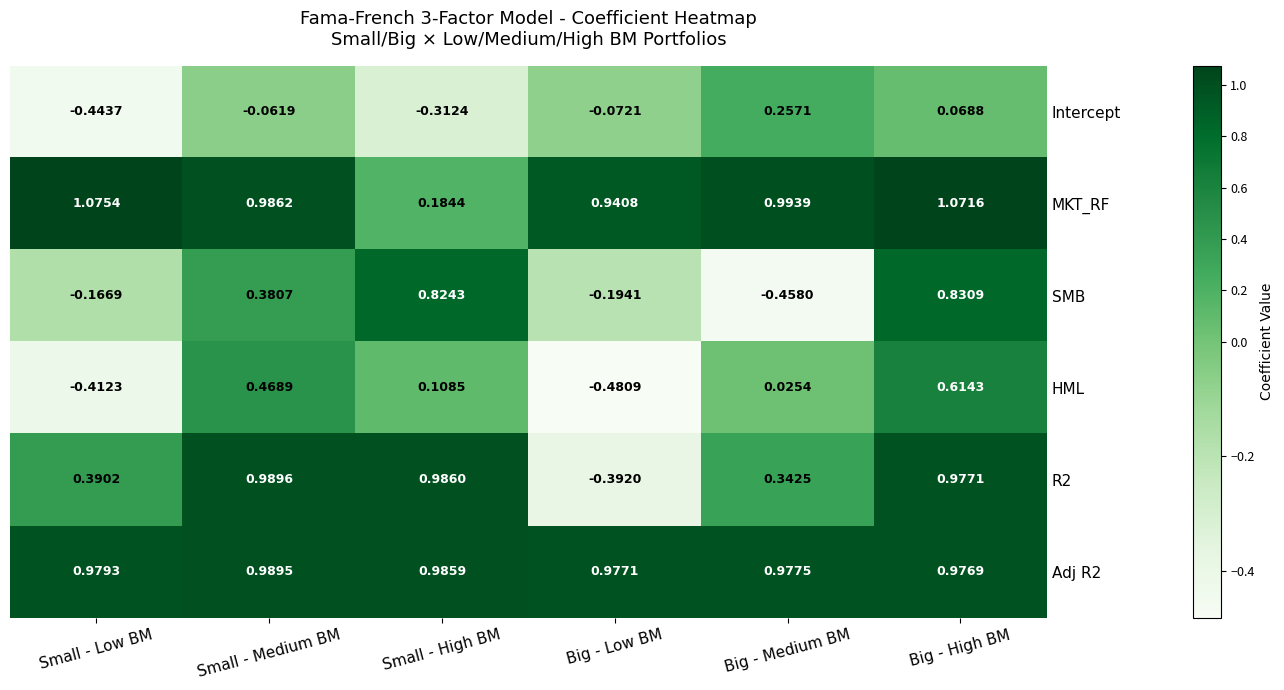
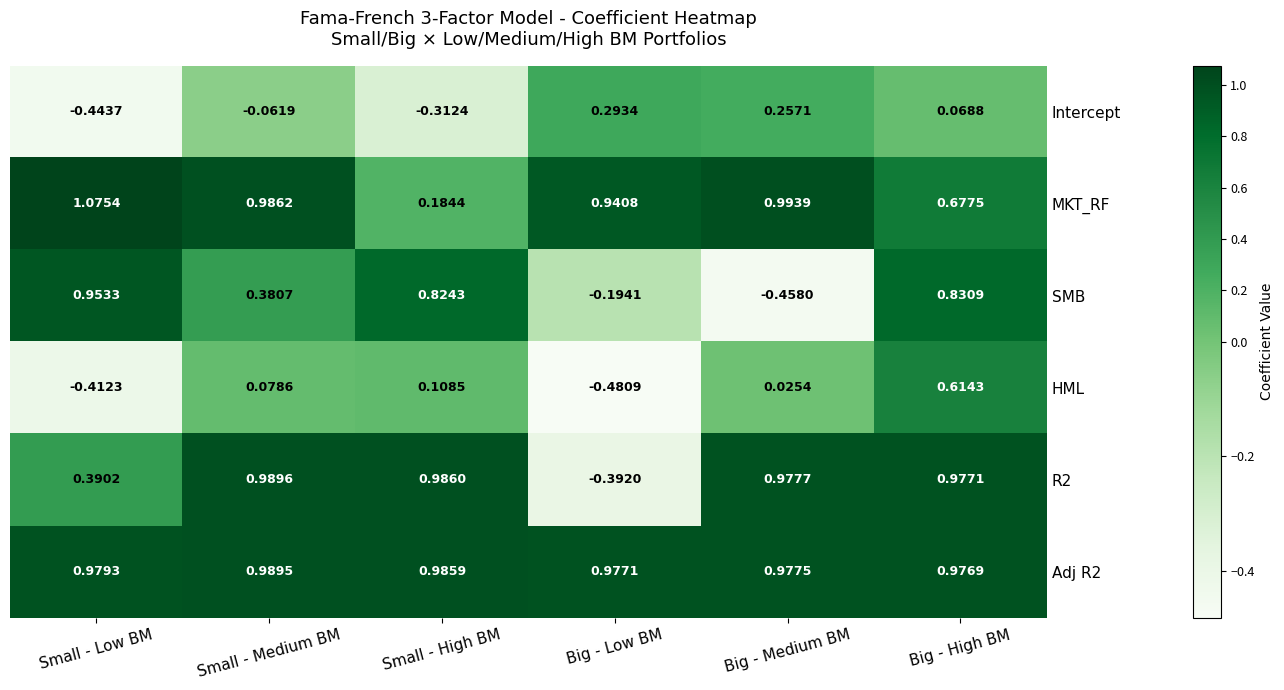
  {
    "Intercept": {
      "Small - Low BM": -0.4437,
      "Small - Medium BM": -0.0619,
      "Small - High BM": -0.3124,
-     "Big - Low BM": -0.0721,
+     "Big - Low BM": 0.2934,
      "Big - Medium BM": 0.2571,
      "Big - High BM": 0.0688
    },
    "MKT_RF": {
      "Small - Low BM": 1.0754,
      "Small - Medium BM": 0.9862,
      "Small - High BM": 0.1844,
      "Big - Low BM": 0.9408,
      "Big - Medium BM": 0.9939,
-     "Big - High BM": 1.0716
+     "Big - High BM": 0.6775
    },
    "SMB": {
-     "Small - Low BM": -0.1669,
+     "Small - Low BM": 0.9533,
      "Small - Medium BM": 0.3807,
      "Small - High BM": 0.8243,
      "Big - Low BM": -0.1941,
      "Big - Medium BM": -0.4580,
      "Big - High BM": 0.8309
    },
    "HML": {
      "Small - Low BM": -0.4123,
-     "Small - Medium BM": 0.4689,
+     "Small - Medium BM": 0.0786,
      "Small - High BM": 0.1085,
      "Big - Low BM": -0.4809,
      "Big - Medium BM": 0.0254,
      "Big - High BM": 0.6143
    },
    "R2": {
      "Small - Low BM": 0.3902,
      "Small - Medium BM": 0.9896,
      "Small - High BM": 0.9860,
      "Big - Low BM": -0.3920,
-     "Big - Medium BM": 0.3425,
+     "Big - Medium BM": 0.9777,
      "Big - High BM": 0.9771
    },
    "Adj R2": {
      "Small - Low BM": 0.9793,
      "Small - Medium BM": 0.9895,
      "Small - High BM": 0.9859,
      "Big - Low BM": 0.9771,
      "Big - Medium BM": 0.9775,
      "Big - High BM": 0.9769
    }
  }
